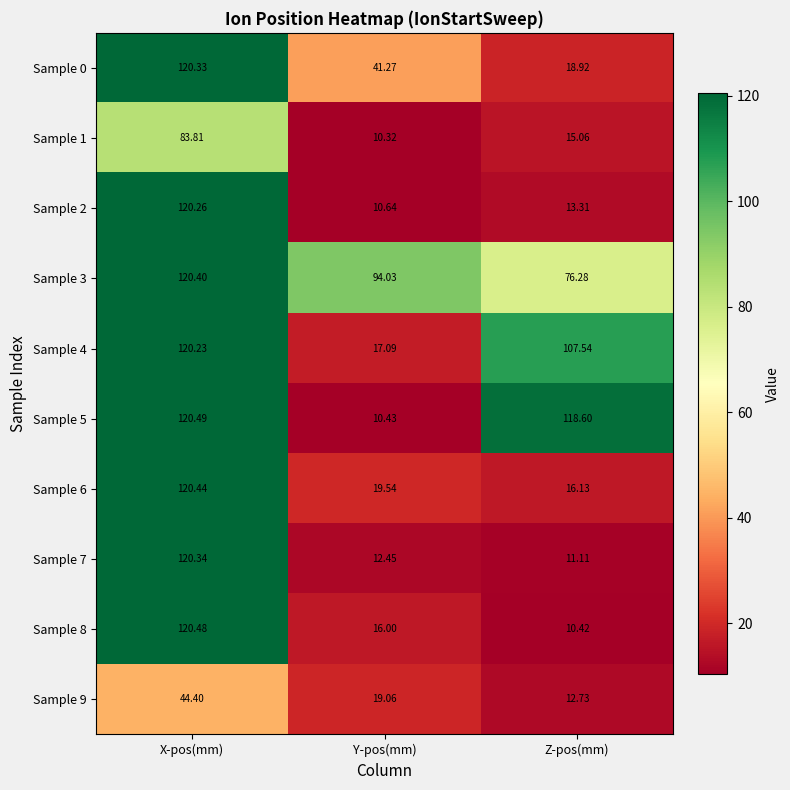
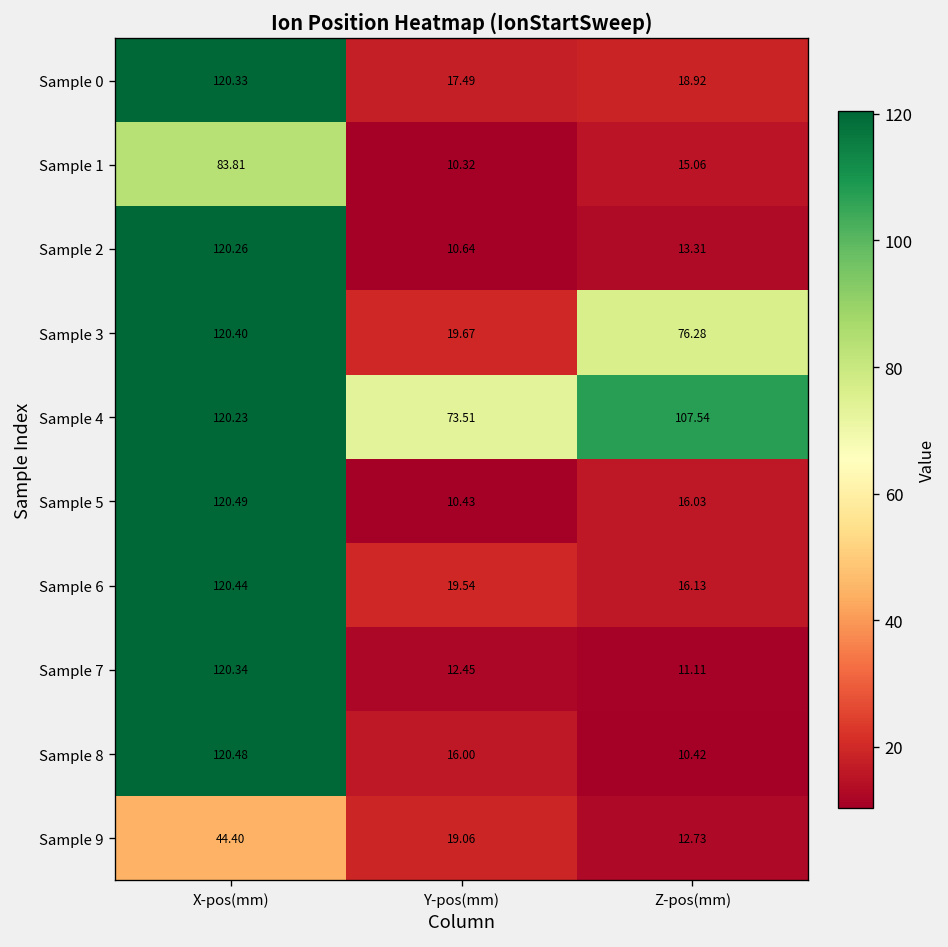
  {
    "Sample 0": {
      "X-pos(mm)": 120.33,
-     "Y-pos(mm)": 41.27,
+     "Y-pos(mm)": 17.49,
      "Z-pos(mm)": 18.92
    },
    "Sample 1": {
      "X-pos(mm)": 83.81,
      "Y-pos(mm)": 10.32,
      "Z-pos(mm)": 15.06
    },
    "Sample 2": {
      "X-pos(mm)": 120.26,
      "Y-pos(mm)": 10.64,
      "Z-pos(mm)": 13.31
    },
    "Sample 3": {
      "X-pos(mm)": 120.40,
-     "Y-pos(mm)": 94.03,
+     "Y-pos(mm)": 19.67,
      "Z-pos(mm)": 76.28
    },
    "Sample 4": {
      "X-pos(mm)": 120.23,
-     "Y-pos(mm)": 17.09,
+     "Y-pos(mm)": 73.51,
      "Z-pos(mm)": 107.54
    },
    "Sample 5": {
      "X-pos(mm)": 120.49,
      "Y-pos(mm)": 10.43,
-     "Z-pos(mm)": 118.60
+     "Z-pos(mm)": 16.03
    },
    "Sample 6": {
      "X-pos(mm)": 120.44,
      "Y-pos(mm)": 19.54,
      "Z-pos(mm)": 16.13
    },
    "Sample 7": {
      "X-pos(mm)": 120.34,
      "Y-pos(mm)": 12.45,
      "Z-pos(mm)": 11.11
    },
    "Sample 8": {
      "X-pos(mm)": 120.48,
      "Y-pos(mm)": 16.00,
      "Z-pos(mm)": 10.42
    },
    "Sample 9": {
      "X-pos(mm)": 44.40,
      "Y-pos(mm)": 19.06,
      "Z-pos(mm)": 12.73
    }
  }
